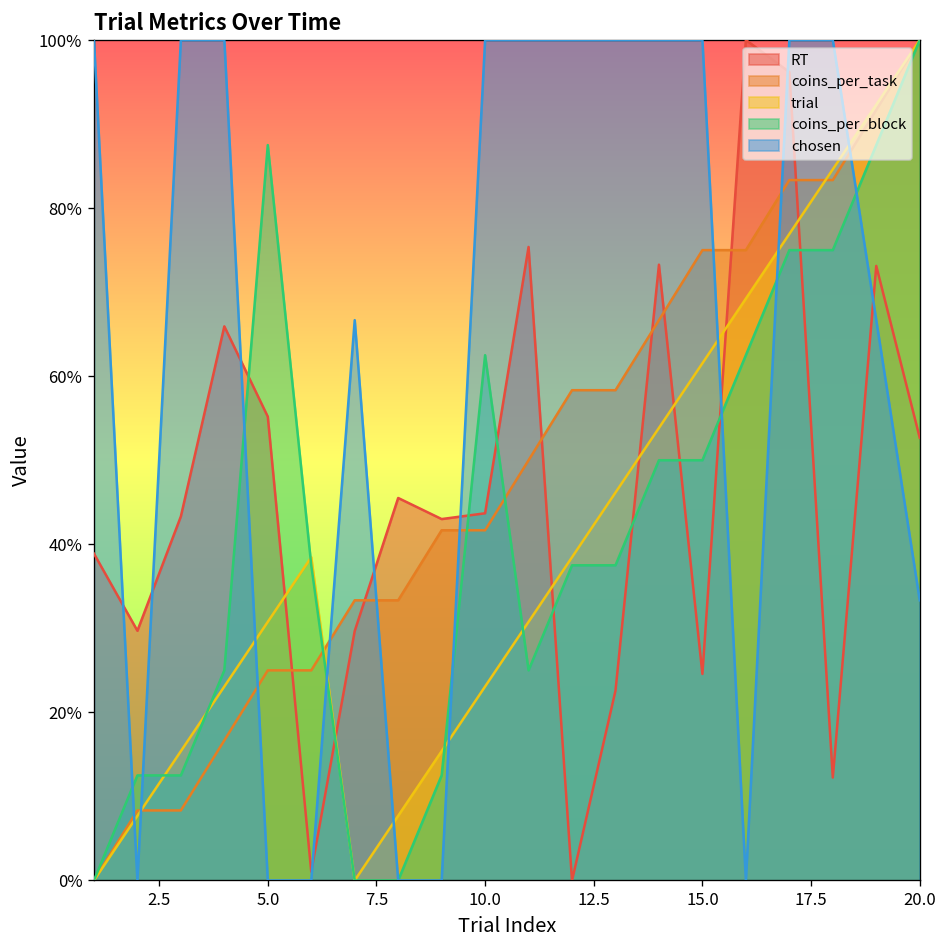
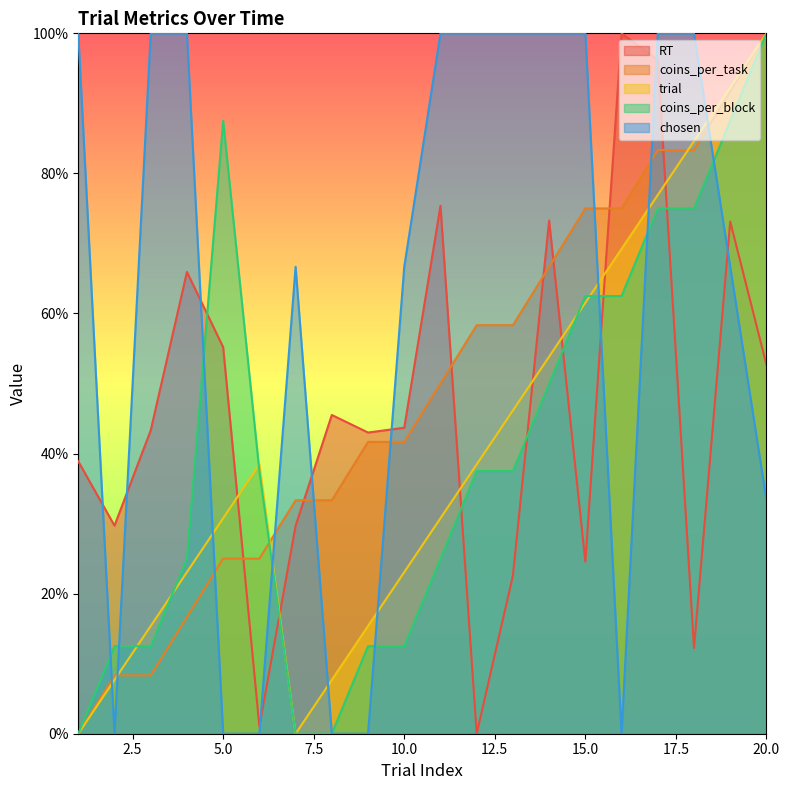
  {
    "coins_per_block": {
      "5.0": "88%",
-     "10.0": "63%",
-     "15.0": "50%"
+     "10.0": "13%",
+     "15.0": "63%"
    },
    "chosen": {
      "5.0": "0%",
-     "10.0": "100%",
+     "10.0": "67%",
      "15.0": "100%",
      "20.0": "33%"
    }
  }
